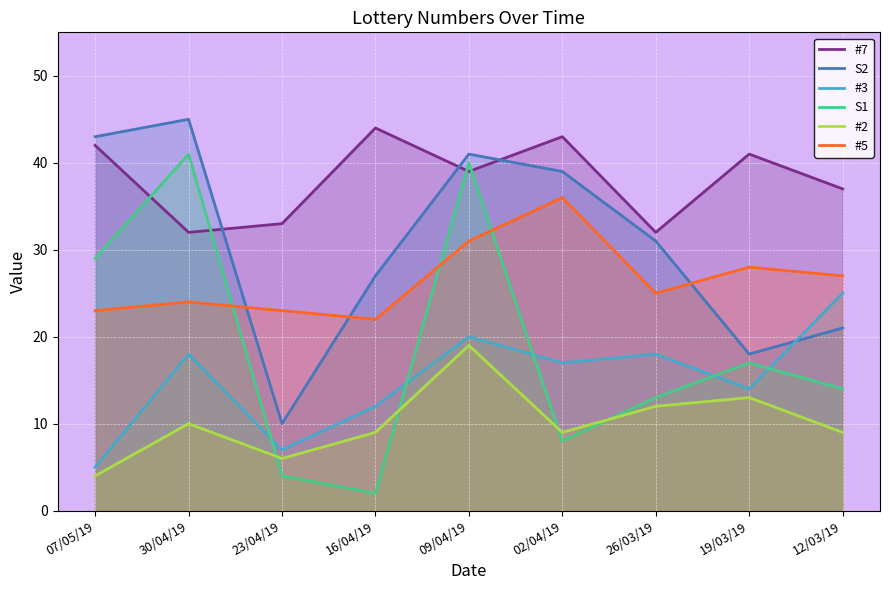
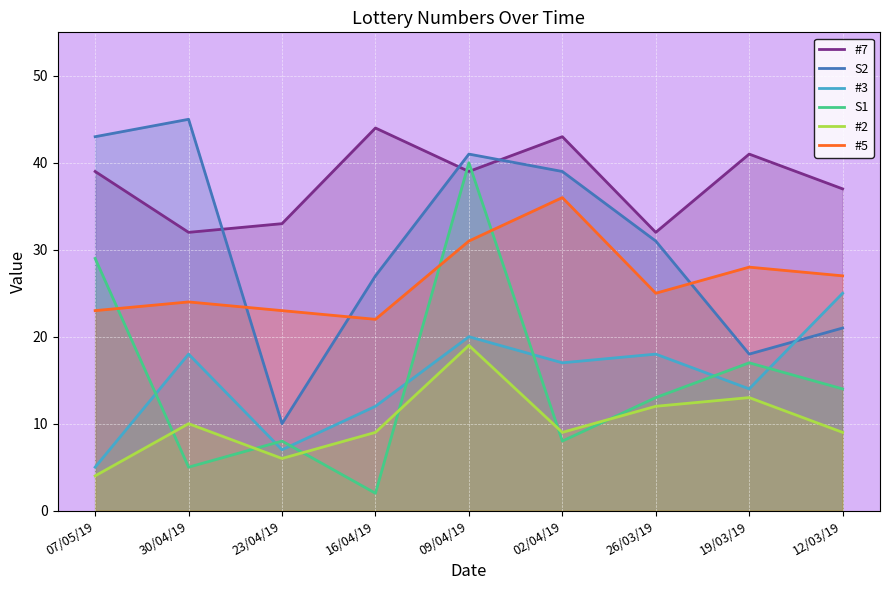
  {
    "#7": {
-     "07/05/19": 42,
+     "07/05/19": 39,
      "30/04/19": 32,
      "23/04/19": 33,
      "16/04/19": 44,
      "09/04/19": 39,
      "02/04/19": 43,
      "26/03/19": 32,
      "19/03/19": 41,
      "12/03/19": 37
    },
    "S1": {
      "07/05/19": 29,
-     "30/04/19": 41,
-     "23/04/19": 4,
+     "30/04/19": 5,
+     "23/04/19": 8,
      "16/04/19": 2,
      "09/04/19": 40,
      "02/04/19": 8,
      "26/03/19": 13,
      "19/03/19": 17,
      "12/03/19": 14
    },
    "#2": {
      "07/05/19": 4,
      "30/04/19": 10,
      "23/04/19": 6,
      "16/04/19": 9,
      "09/04/19": 19,
      "02/04/19": 9,
      "26/03/19": 12,
      "19/03/19": 13,
      "12/03/19": 9
    },
    "#5": {
      "07/05/19": 23,
      "30/04/19": 24,
      "23/04/19": 23,
      "16/04/19": 22,
      "09/04/19": 31,
      "02/04/19": 36,
      "26/03/19": 25,
      "19/03/19": 28,
      "12/03/19": 27
    }
  }
